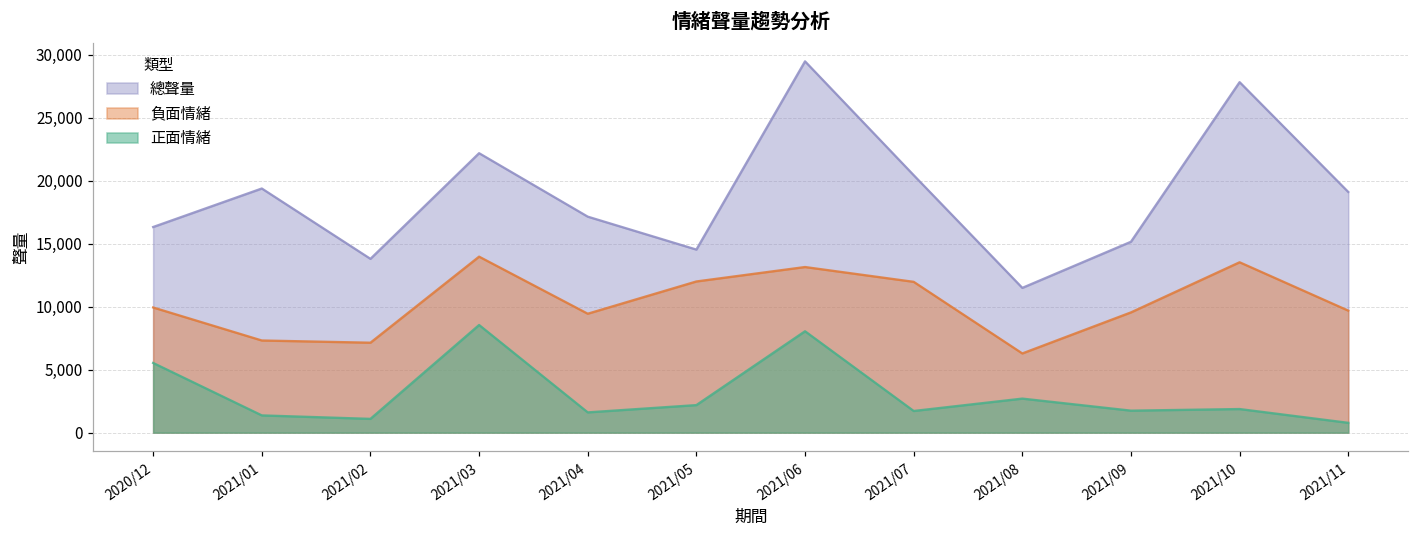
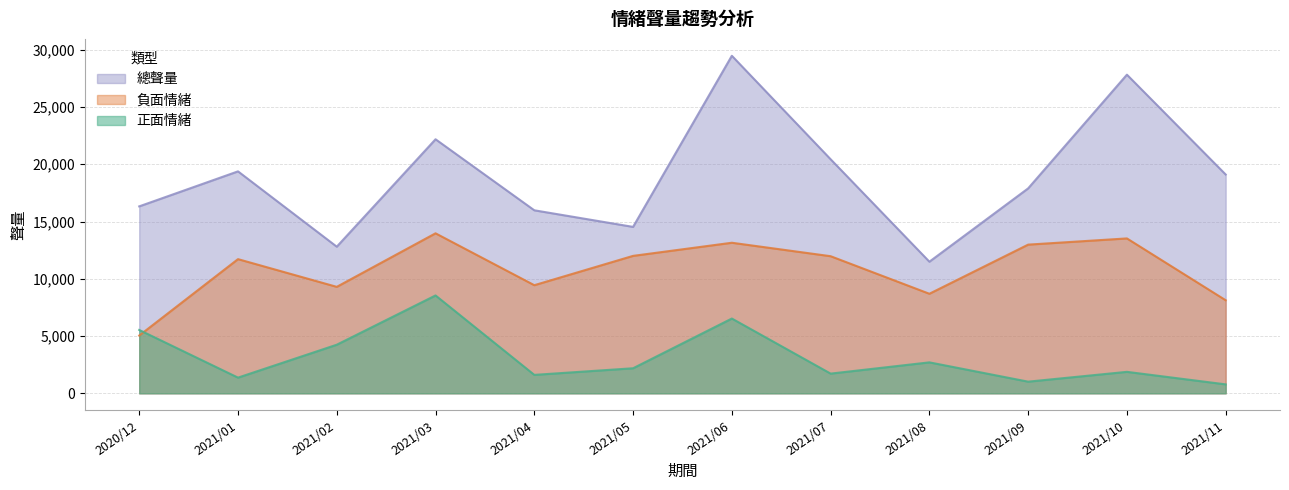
  {
    "總聲量": {
      "2020/12": "16,300",
      "2021/01": "19,400",
-     "2021/02": "13,800",
+     "2021/02": "12,800",
      "2021/03": "22,200",
-     "2021/04": "17,100",
+     "2021/04": "16,000",
      "2021/05": "14,500",
      "2021/06": "29,500",
      "2021/07": "20,400",
      "2021/08": "11,500",
-     "2021/09": "15,200",
+     "2021/09": "17,900",
      "2021/10": "27,800",
      "2021/11": "19,100"
    },
    "負面情緒": {
-     "2020/12": "9,900",
-     "2021/01": "7,300",
-     "2021/02": "7,100",
+     "2020/12": "5,000",
+     "2021/01": "11,700",
+     "2021/02": "9,300",
      "2021/03": "14,000",
      "2021/04": "9,400",
      "2021/05": "12,000",
      "2021/06": "13,100",
      "2021/07": "12,000",
-     "2021/08": "6,300",
-     "2021/09": "9,500",
+     "2021/08": "8,700",
+     "2021/09": "13,000",
      "2021/10": "13,500",
-     "2021/11": "9,700"
+     "2021/11": "8,100"
    },
    "正面情緒": {
      "2020/12": "5,500",
      "2021/01": "1,400",
-     "2021/02": "1,100",
+     "2021/02": "4,200",
      "2021/03": "8,500",
      "2021/04": "1,600",
      "2021/05": "2,200",
-     "2021/06": "8,100",
+     "2021/06": "6,500",
      "2021/07": "1,700",
      "2021/08": "2,700",
-     "2021/09": "1,700",
+     "2021/09": "1,000",
      "2021/10": "1,900",
      "2021/11": "800"
    }
  }
